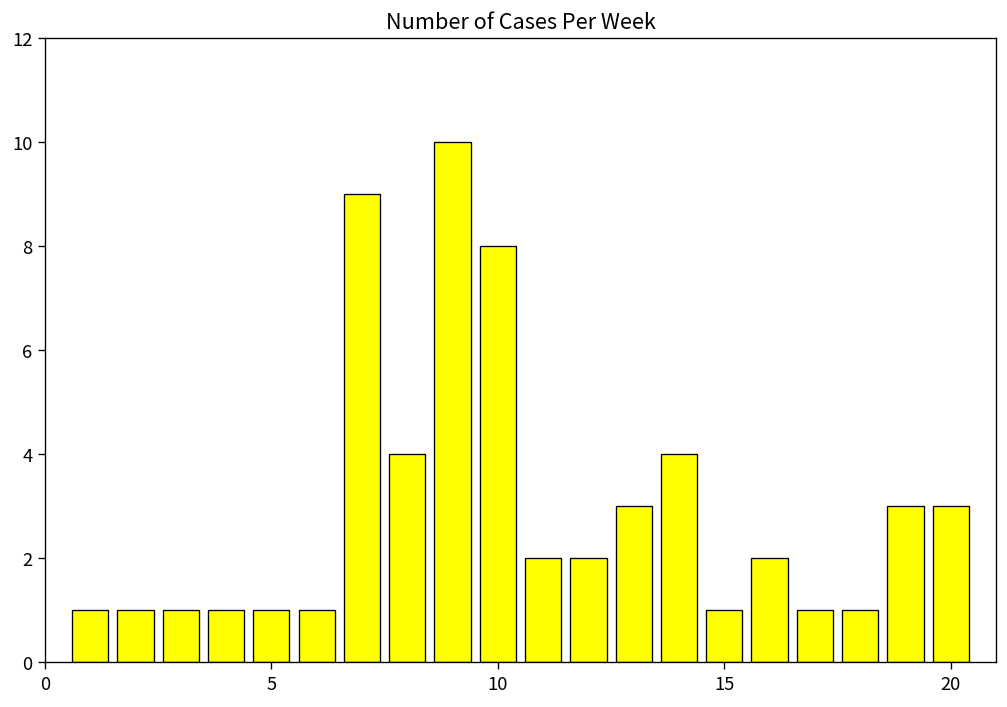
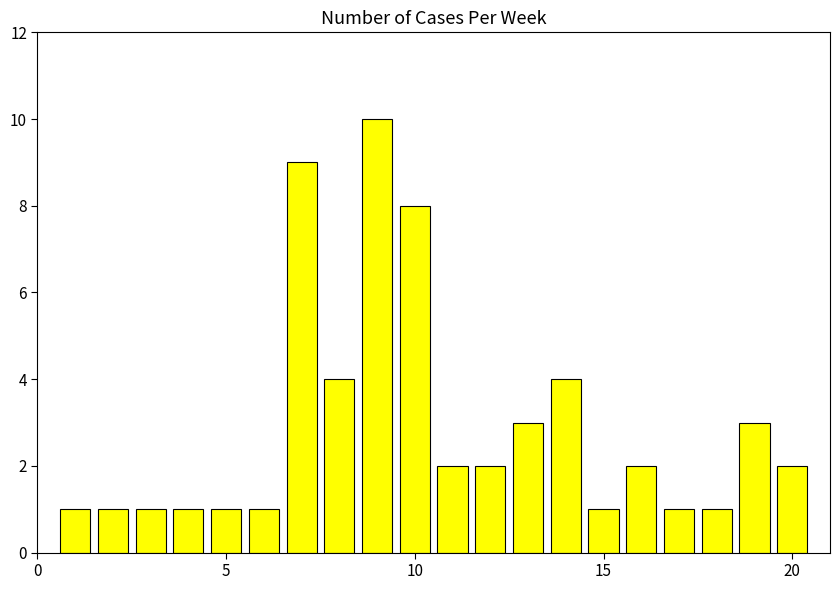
  {
    "5": 1,
    "10": 8,
    "15": 1,
-   "20": 3
+   "20": 2
  }
